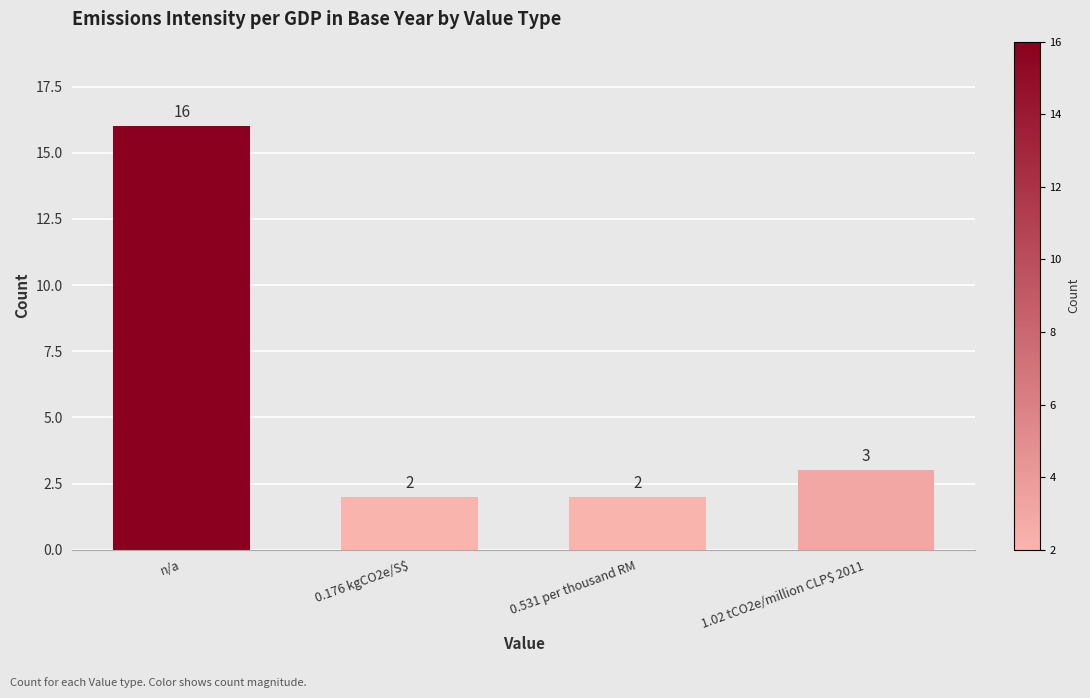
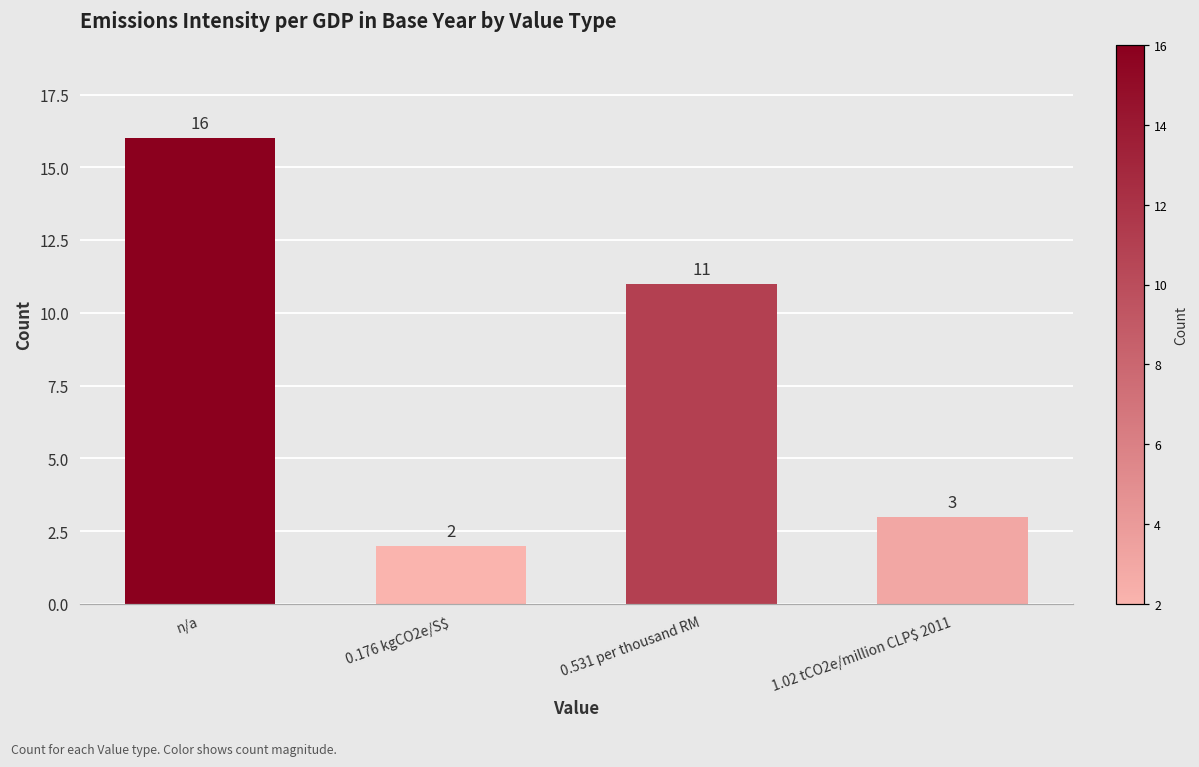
  {
    "n/a": 16,
    "0.176 kgCO2e/S$": 2,
-   "0.531 per thousand RM": 2,
+   "0.531 per thousand RM": 11,
    "1.02 tCO2e/million CLP$ 2011": 3
  }
